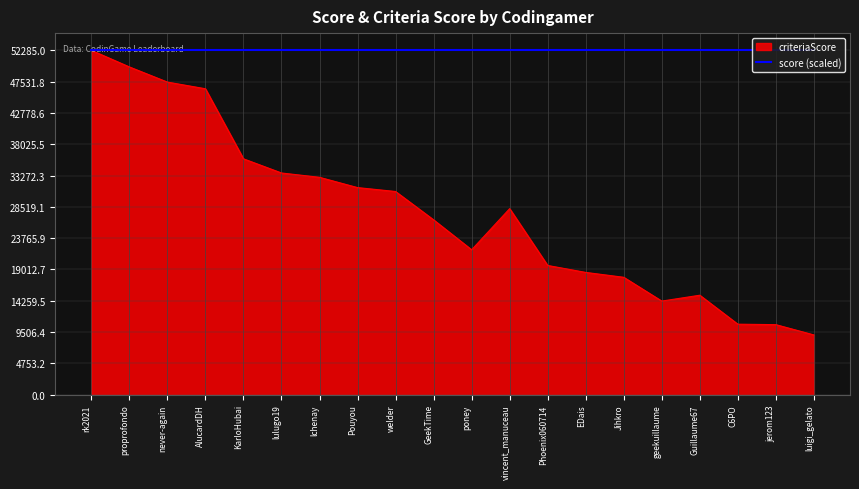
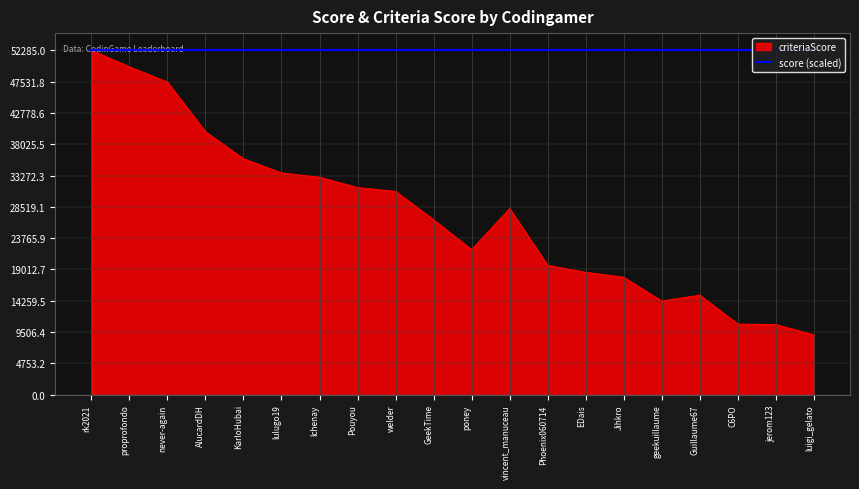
  {
    "criteriaScore": {
      "proprofondo": 50000,
      "never-again": 47000,
-     "AlucardDH": 46000,
+     "AlucardDH": 40000,
      "KarloHubai": 36000,
      "lulugo19": 34000,
      "lchenay": 33000,
      "Pouyou": 31000,
      "welder": 31000,
      "GeekTime": 27000,
      "poney": 22000,
      "vincent_manuceau": 28000,
      "Phoenix060714": 20000,
      "EDais": 19000,
      "Jihkro": 18000,
      "geekuillaume": 14000,
      "Guillaume67": 15000,
      "C6PO": 11000,
      "jerom123": 11000,
      "luigi_gelato": 9000
    },
    "score (scaled)": {
      "proprofondo": 52000,
      "never-again": 52000,
      "AlucardDH": 52000,
      "KarloHubai": 52000,
      "lulugo19": 52000,
      "lchenay": 52000,
      "Pouyou": 52000,
      "welder": 52000,
      "GeekTime": 52000,
      "poney": 52000,
      "vincent_manuceau": 52000,
      "Phoenix060714": 52000,
      "EDais": 52000,
      "Jihkro": 52000,
      "geekuillaume": 52000,
      "Guillaume67": 52000,
      "C6PO": 52000
    }
  }
